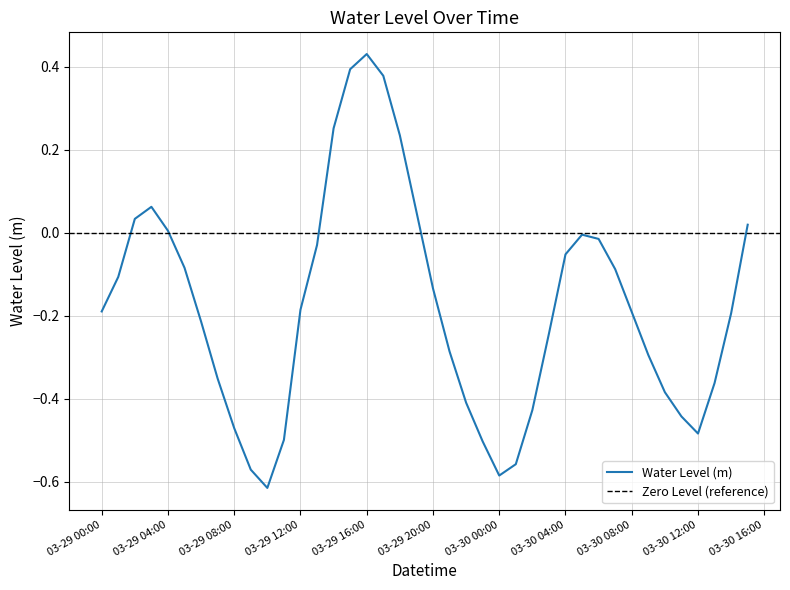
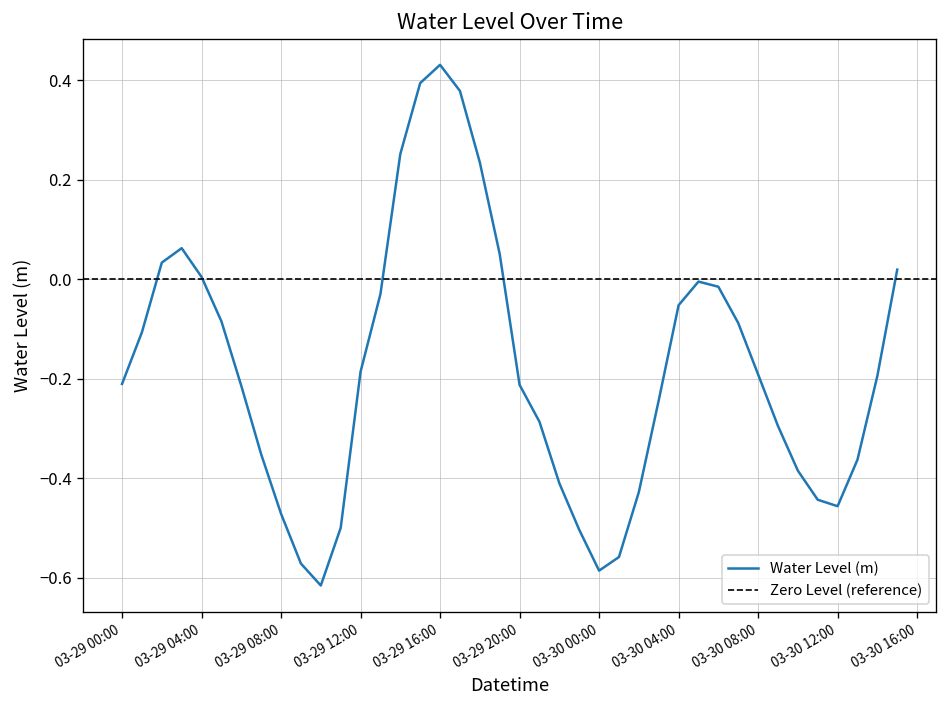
  {
-   "03-29 00:00": -0.19,
+   "03-29 00:00": -0.21,
    "03-29 04:00": 0.00,
    "03-29 08:00": -0.47,
    "03-29 12:00": -0.19,
    "03-29 16:00": 0.43,
-   "03-29 20:00": -0.13,
+   "03-29 20:00": -0.21,
    "03-30 00:00": -0.59,
    "03-30 04:00": -0.05,
    "03-30 08:00": -0.19,
-   "03-30 12:00": -0.48
+   "03-30 12:00": -0.46
  }
